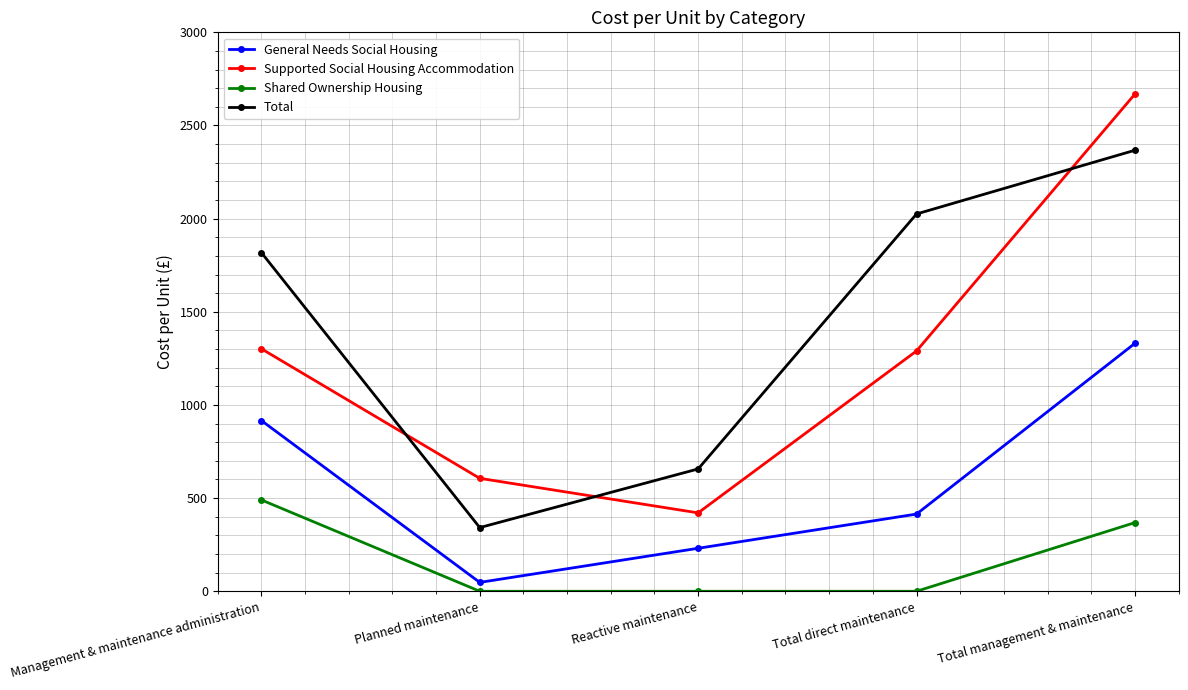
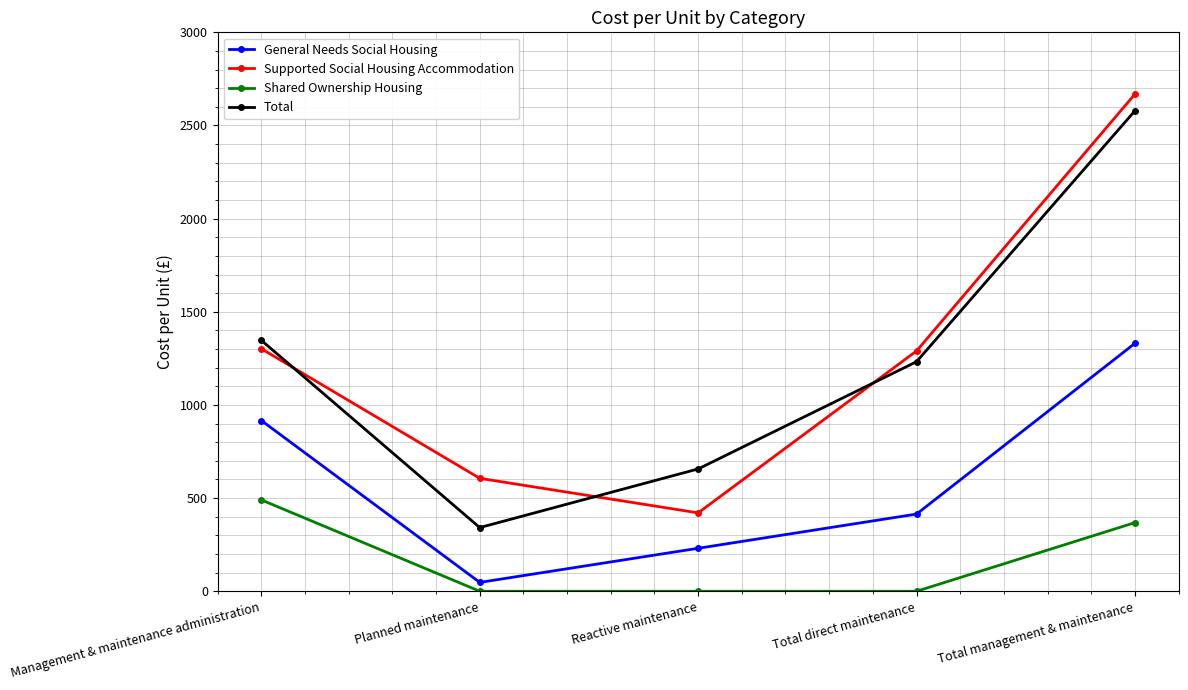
  {
    "General Needs Social Housing": {
      "Management & maintenance administration": 920,
      "Planned maintenance": 50,
      "Reactive maintenance": 230,
      "Total direct maintenance": 410,
      "Total management & maintenance": 1330
    },
    "Supported Social Housing Accommodation": {
      "Management & maintenance administration": 1300,
      "Planned maintenance": 610,
      "Reactive maintenance": 420,
      "Total direct maintenance": 1290,
      "Total management & maintenance": 2670
    },
    "Shared Ownership Housing": {
      "Management & maintenance administration": 490,
      "Planned maintenance": 0,
      "Reactive maintenance": 0,
      "Total direct maintenance": 0,
      "Total management & maintenance": 370
    },
    "Total": {
-     "Management & maintenance administration": 1820,
+     "Management & maintenance administration": 1350,
      "Planned maintenance": 340,
      "Reactive maintenance": 660,
-     "Total direct maintenance": 2030,
-     "Total management & maintenance": 2370
+     "Total direct maintenance": 1230,
+     "Total management & maintenance": 2580
    }
  }
